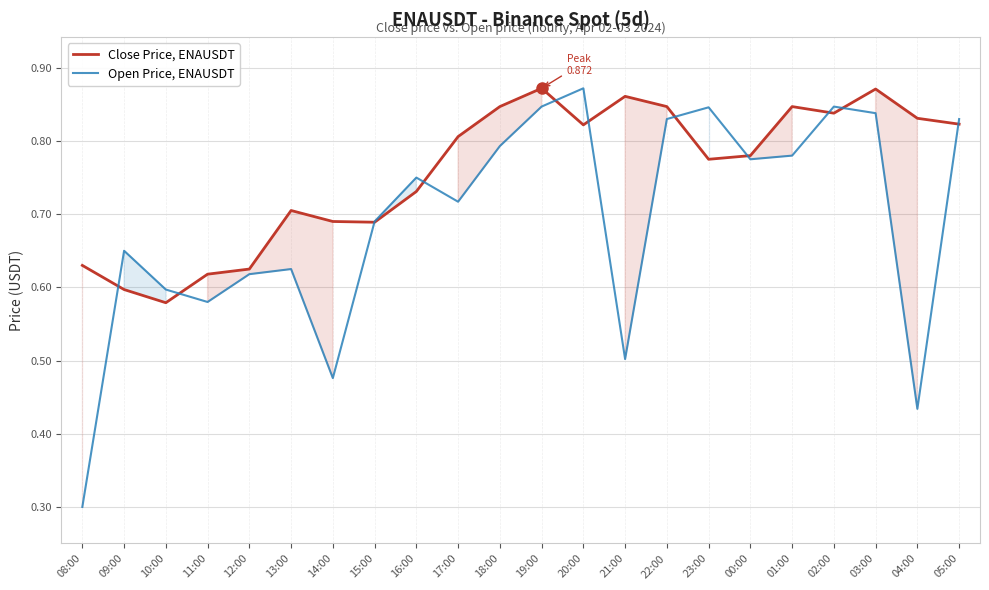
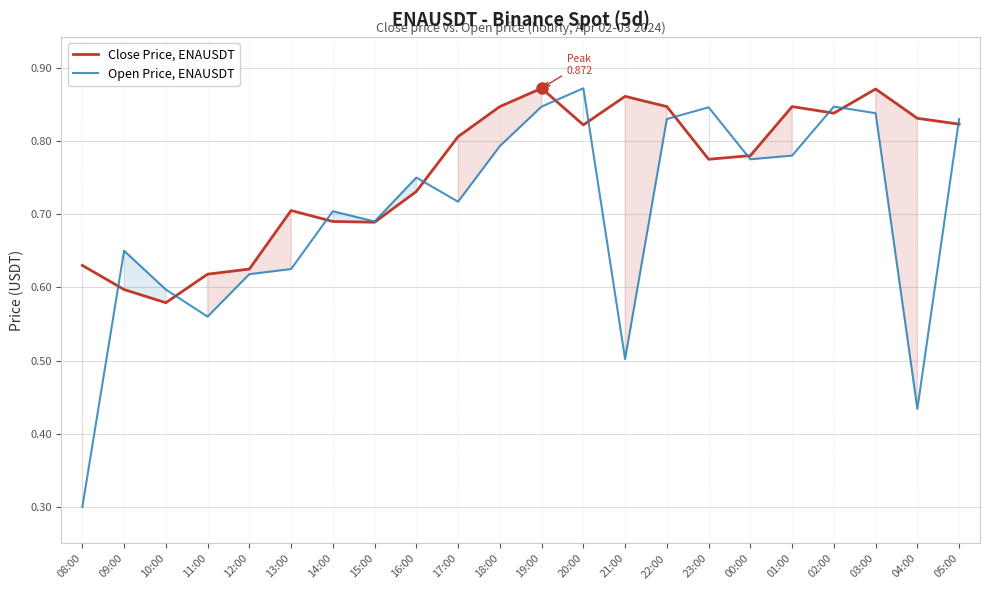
  {
    "Open Price, ENAUSDT": {
      "08:00": 0.30,
      "09:00": 0.65,
      "10:00": 0.60,
-     "11:00": 0.58,
+     "11:00": 0.56,
      "12:00": 0.62,
      "13:00": 0.63,
-     "14:00": 0.48,
+     "14:00": 0.70,
      "16:00": 0.75,
      "17:00": 0.72,
      "18:00": 0.79,
      "19:00": 0.85,
      "21:00": 0.50,
      "22:00": 0.83,
      "23:00": 0.85,
      "00:00": 0.78,
      "01:00": 0.78,
      "02:00": 0.85,
      "03:00": 0.84,
      "04:00": 0.43,
      "05:00": 0.83
    }
  }
